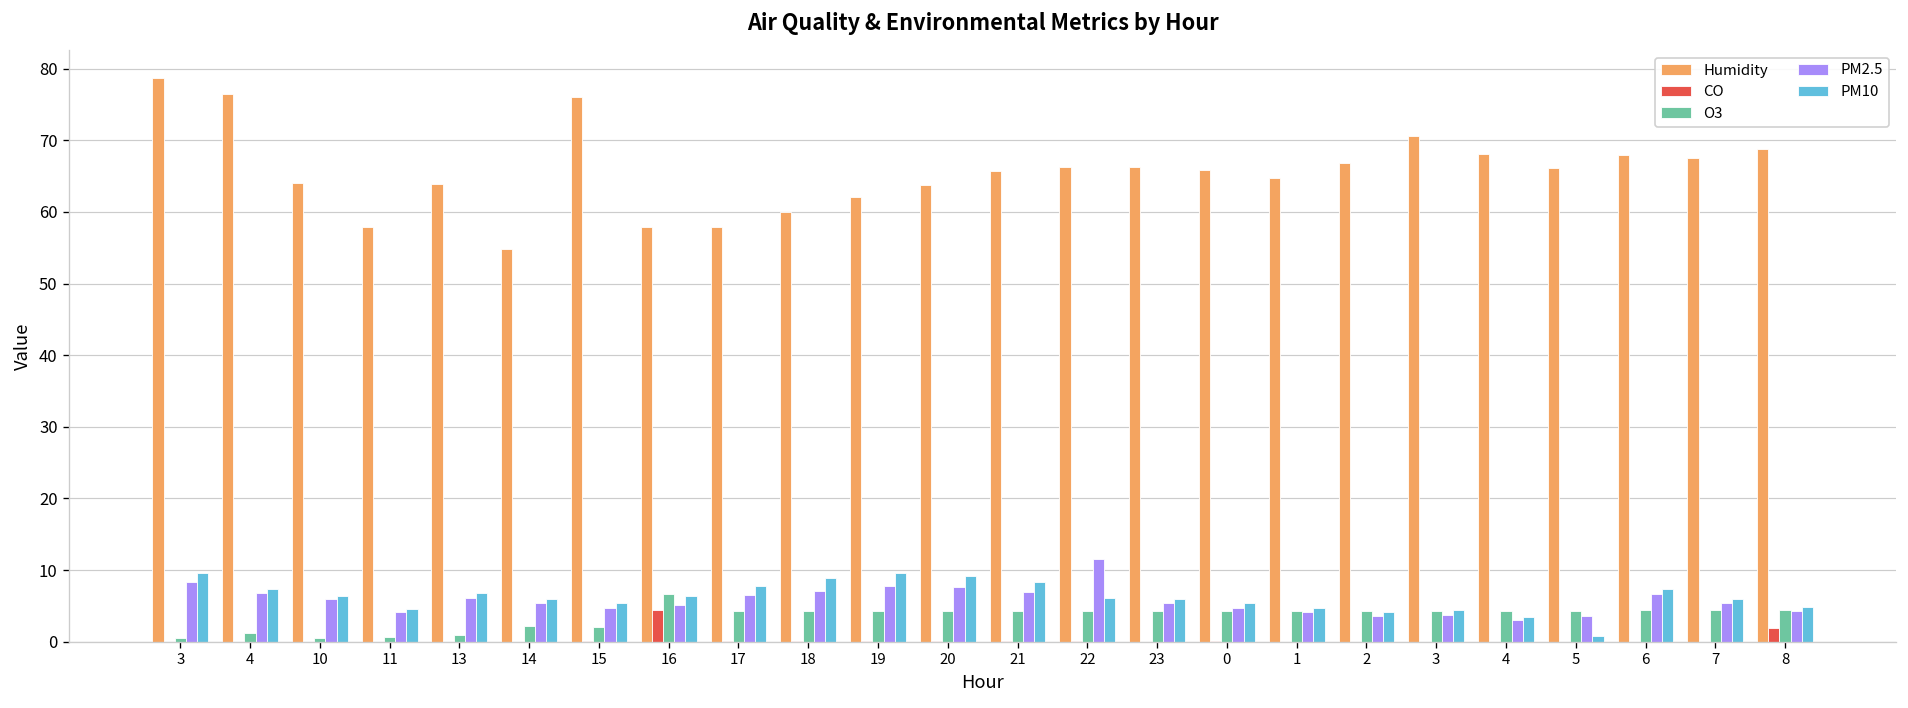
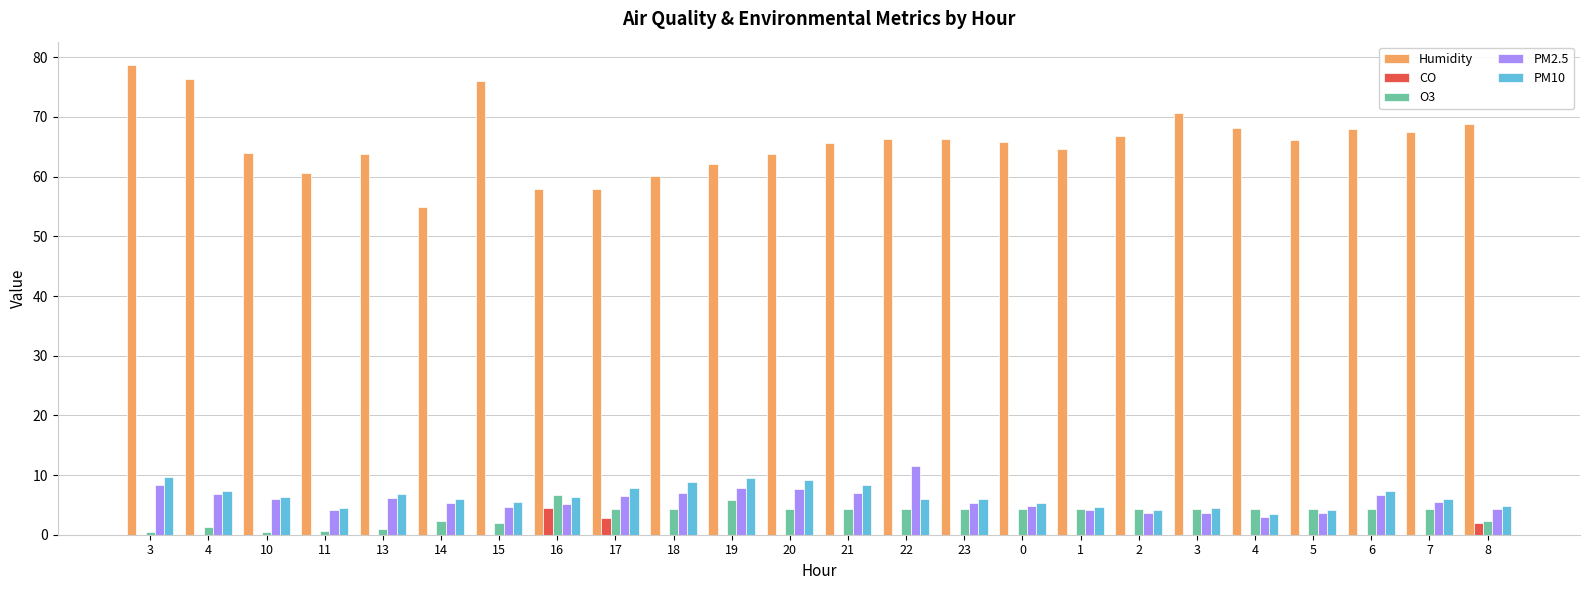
  {
    "Humidity": {
      "10": 64,
-     "11": 58,
+     "11": 61,
      "13": 64,
      "14": 55,
      "15": 76,
      "16": 58,
      "17": 58,
      "18": 60,
      "19": 62,
      "20": 64,
      "21": 66,
      "22": 66,
      "23": 66,
      "0": 66,
      "1": 65,
      "2": 67,
      "5": 66,
      "6": 68,
      "7": 67,
      "8": 69
    },
    "CO": {
      "16": 4,
-     "17": 0,
+     "17": 3,
      "8": 2
    },
    "O3": {
      "10": 1,
      "11": 1,
      "13": 1,
      "14": 2,
      "15": 2,
      "16": 7,
      "17": 4,
      "18": 4,
-     "19": 4,
+     "19": 6,
      "20": 4,
      "21": 4,
      "22": 4,
      "23": 4,
      "0": 4,
      "1": 4,
      "2": 4,
      "5": 4,
      "6": 4,
      "7": 4,
-     "8": 4
+     "8": 2
    },
    "PM2.5": {
      "10": 6,
      "11": 4,
      "13": 6,
      "14": 5,
      "15": 5,
      "16": 5,
      "17": 6,
      "18": 7,
      "19": 8,
      "20": 8,
      "21": 7,
      "22": 12,
      "23": 5,
      "0": 5,
      "1": 4,
      "2": 4,
      "5": 4,
      "6": 7,
      "7": 5,
      "8": 4
    },
    "PM10": {
      "10": 6,
      "11": 5,
      "13": 7,
      "14": 6,
      "15": 5,
      "16": 6,
      "17": 8,
      "18": 9,
      "19": 10,
      "20": 9,
      "21": 8,
      "22": 6,
      "23": 6,
      "0": 5,
      "1": 5,
      "2": 4,
-     "5": 1,
+     "5": 4,
      "6": 7,
      "7": 6,
      "8": 5
    }
  }
